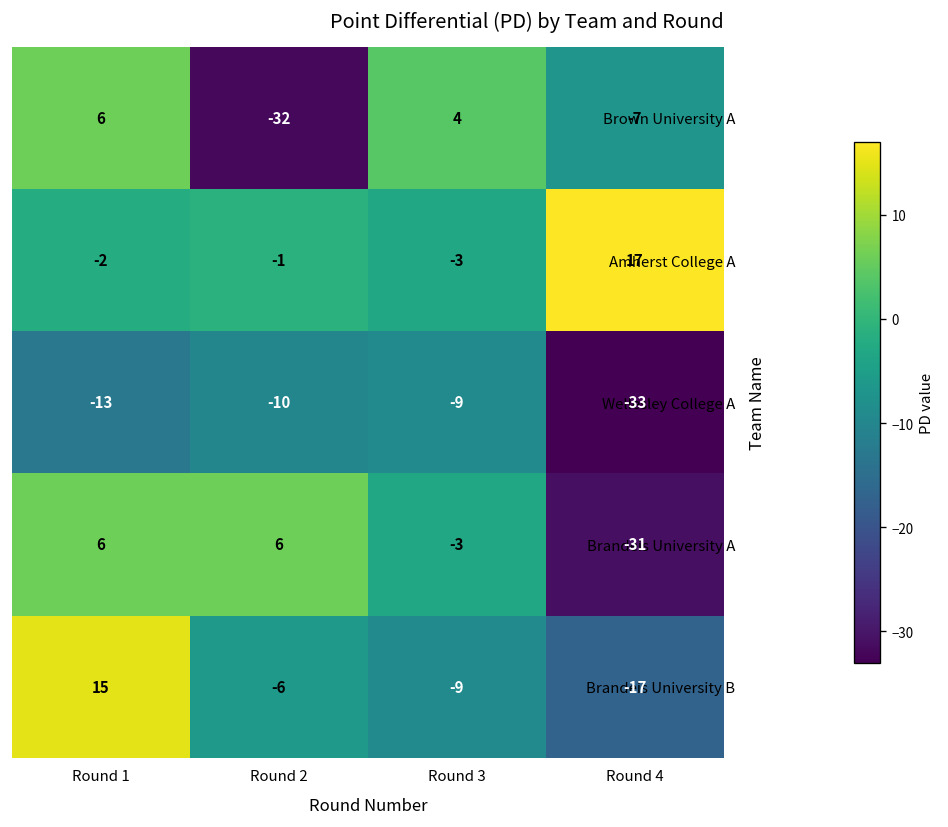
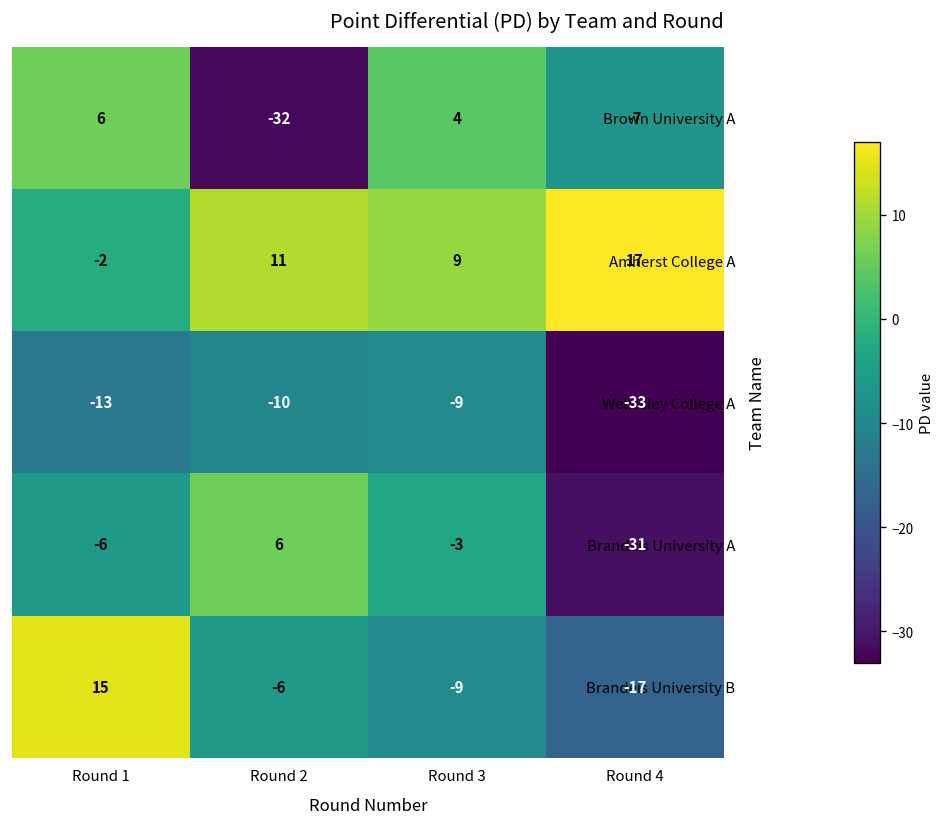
  {
    "Brown University A": {
      "Round 1": 6,
      "Round 2": -32,
      "Round 3": 4,
      "Round 4": -7
    },
    "Amherst College A": {
      "Round 1": -2,
-     "Round 2": -1,
-     "Round 3": -3,
+     "Round 2": 11,
+     "Round 3": 9,
      "Round 4": 17
    },
    "Wellesley College A": {
      "Round 1": -13,
      "Round 2": -10,
      "Round 3": -9,
      "Round 4": -33
    },
    "Brandeis University A": {
-     "Round 1": 6,
+     "Round 1": -6,
      "Round 2": 6,
      "Round 3": -3,
      "Round 4": -31
    },
    "Brandeis University B": {
      "Round 1": 15,
      "Round 2": -6,
      "Round 3": -9,
      "Round 4": -17
    }
  }
